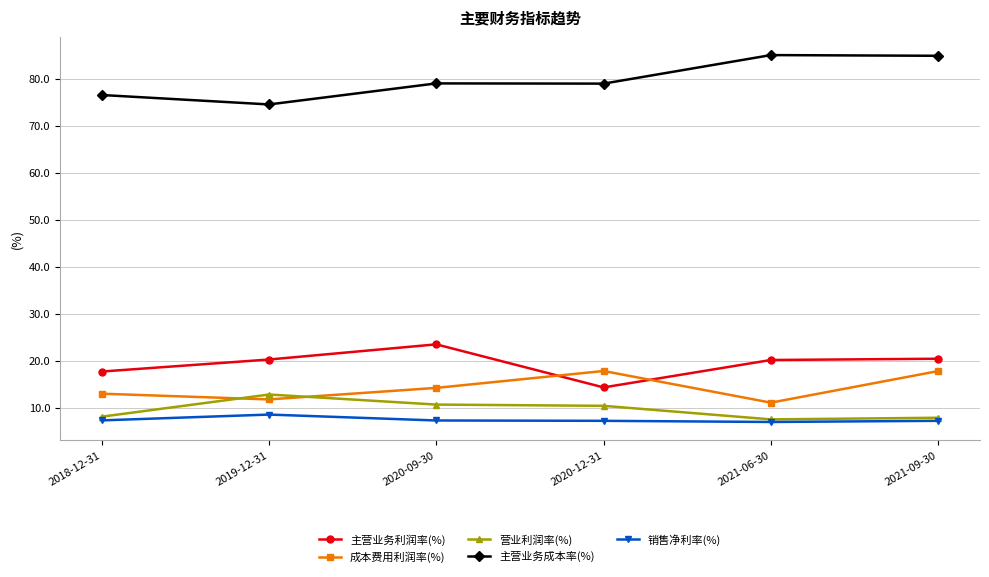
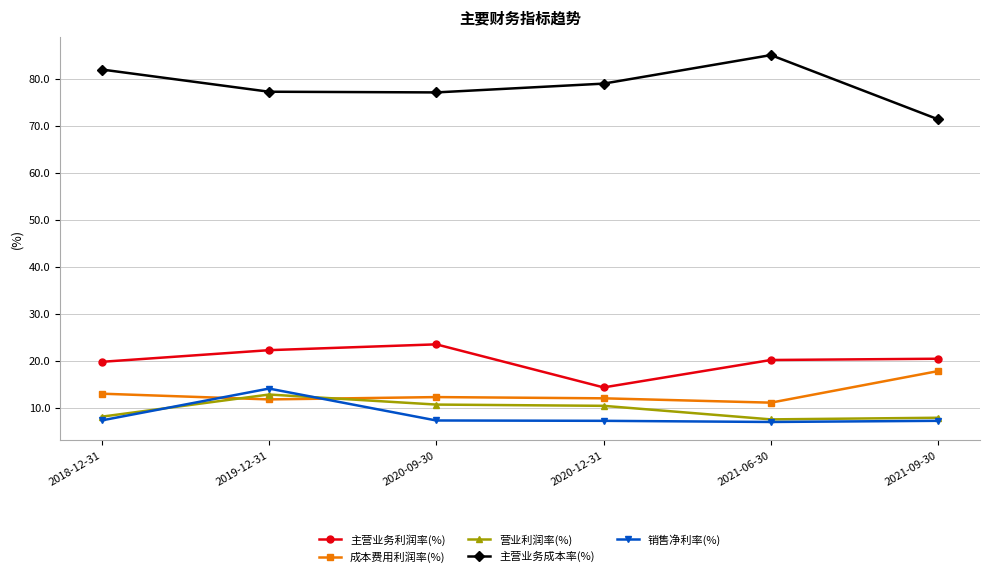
  {
    "主营业务利润率(%)": {
-     "2018-12-31": 18,
-     "2019-12-31": 20,
+     "2018-12-31": 20,
+     "2019-12-31": 22,
      "2020-09-30": 23,
      "2020-12-31": 14,
      "2021-06-30": 20,
      "2021-09-30": 20
    },
    "成本费用利润率(%)": {
      "2018-12-31": 13,
      "2019-12-31": 12,
-     "2020-09-30": 14,
-     "2020-12-31": 18,
+     "2020-09-30": 12,
+     "2020-12-31": 12,
      "2021-06-30": 11,
      "2021-09-30": 18
    },
    "营业利润率(%)": {
      "2018-12-31": 8,
      "2019-12-31": 13,
      "2020-09-30": 11,
      "2020-12-31": 10,
      "2021-06-30": 8,
      "2021-09-30": 8
    },
    "主营业务成本率(%)": {
-     "2018-12-31": 76,
-     "2019-12-31": 74,
-     "2020-09-30": 79,
+     "2018-12-31": 82,
+     "2019-12-31": 77,
+     "2020-09-30": 77,
      "2020-12-31": 79,
      "2021-06-30": 85,
-     "2021-09-30": 85
+     "2021-09-30": 71
    },
    "销售净利率(%)": {
      "2018-12-31": 7,
-     "2019-12-31": 9,
+     "2019-12-31": 14,
      "2020-09-30": 7,
      "2020-12-31": 7,
      "2021-06-30": 7,
      "2021-09-30": 7
    }
  }
